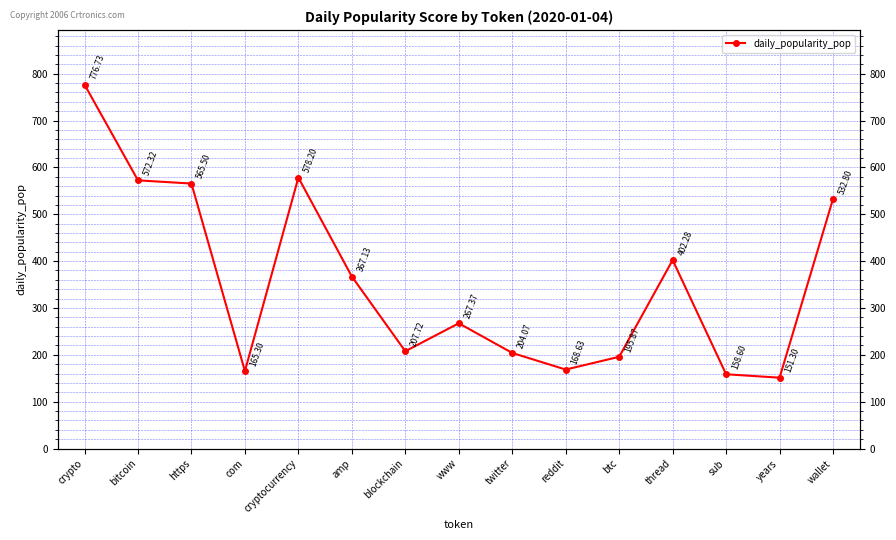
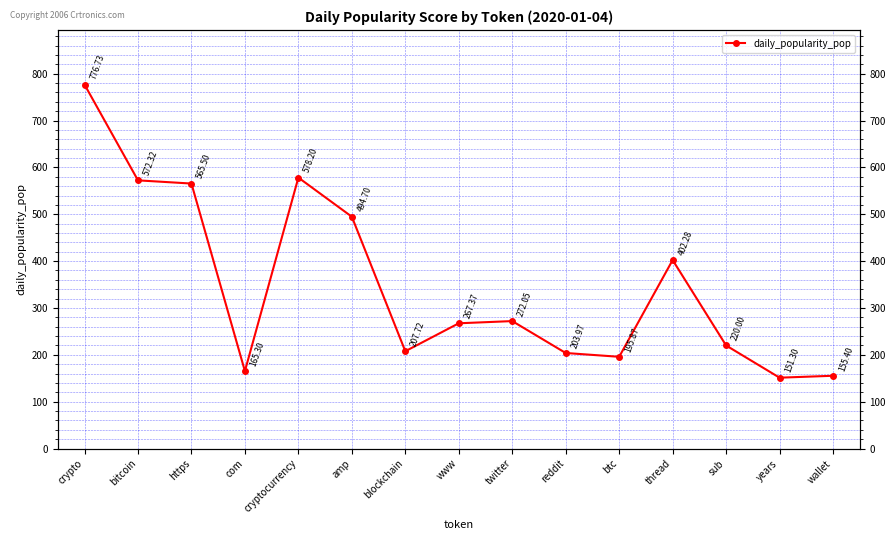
  {
    "crypto": 776.73,
    "bitcoin": 572.32,
    "https": 565.50,
    "com": 165.30,
    "cryptocurrency": 578.20,
-   "amp": 367.13,
+   "amp": 494.70,
    "blockchain": 207.72,
    "www": 267.37,
-   "twitter": 204.07,
-   "reddit": 168.63,
+   "twitter": 272.05,
+   "reddit": 203.97,
    "btc": 195.87,
    "thread": 402.28,
-   "sub": 158.60,
+   "sub": 220.00,
    "years": 151.30,
-   "wallet": 532.80
+   "wallet": 155.40
  }
